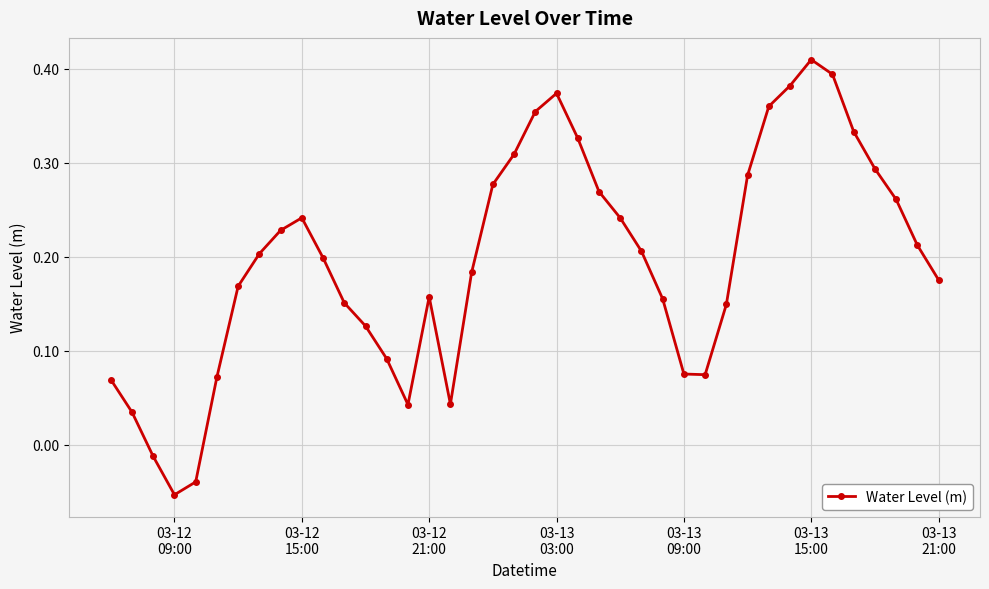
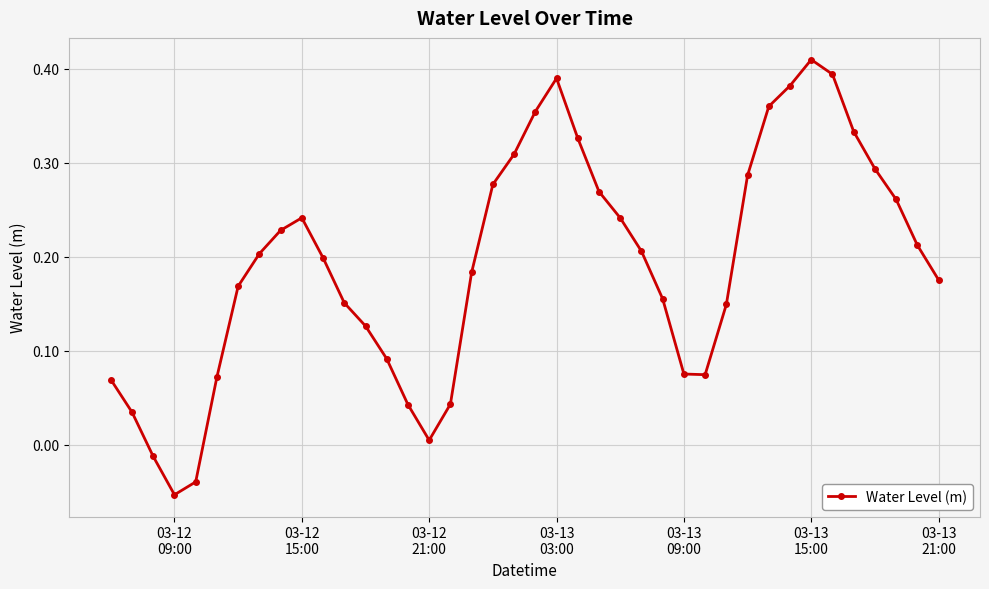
  {
    "03-12 09:00": -0.05,
    "03-12 15:00": 0.24,
-   "03-12 21:00": 0.16,
-   "03-13 03:00": 0.37,
+   "03-12 21:00": 0.00,
+   "03-13 03:00": 0.39,
    "03-13 09:00": 0.08,
    "03-13 15:00": 0.41,
    "03-13 21:00": 0.18
  }
